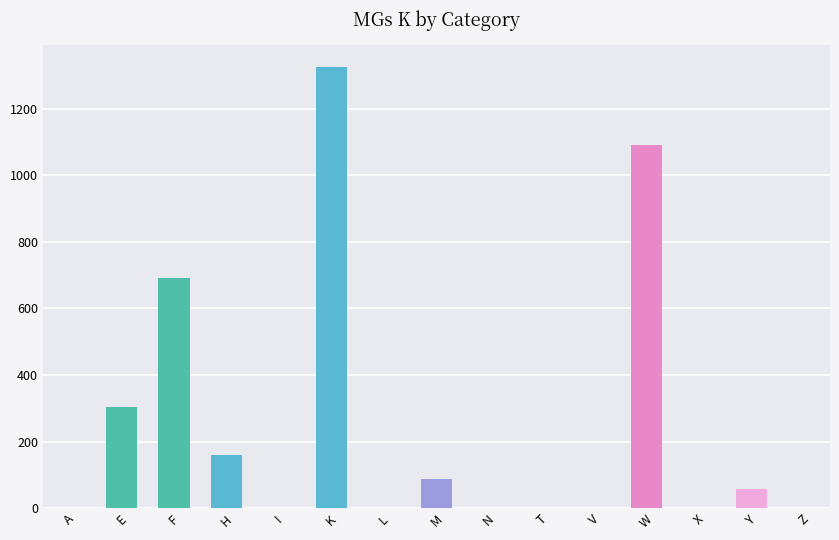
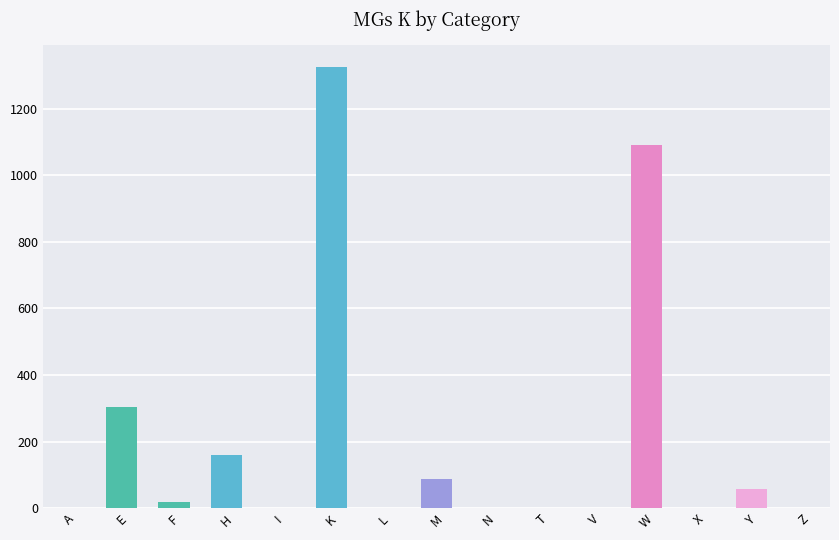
  {
    "A": 0,
    "E": 300,
-   "F": 690,
+   "F": 20,
    "H": 160,
    "I": 0,
    "K": 1330,
    "L": 0,
    "M": 90,
    "N": 0,
    "T": 0,
    "V": 0,
    "W": 1090,
    "X": 0,
    "Y": 60,
    "Z": 0
  }
